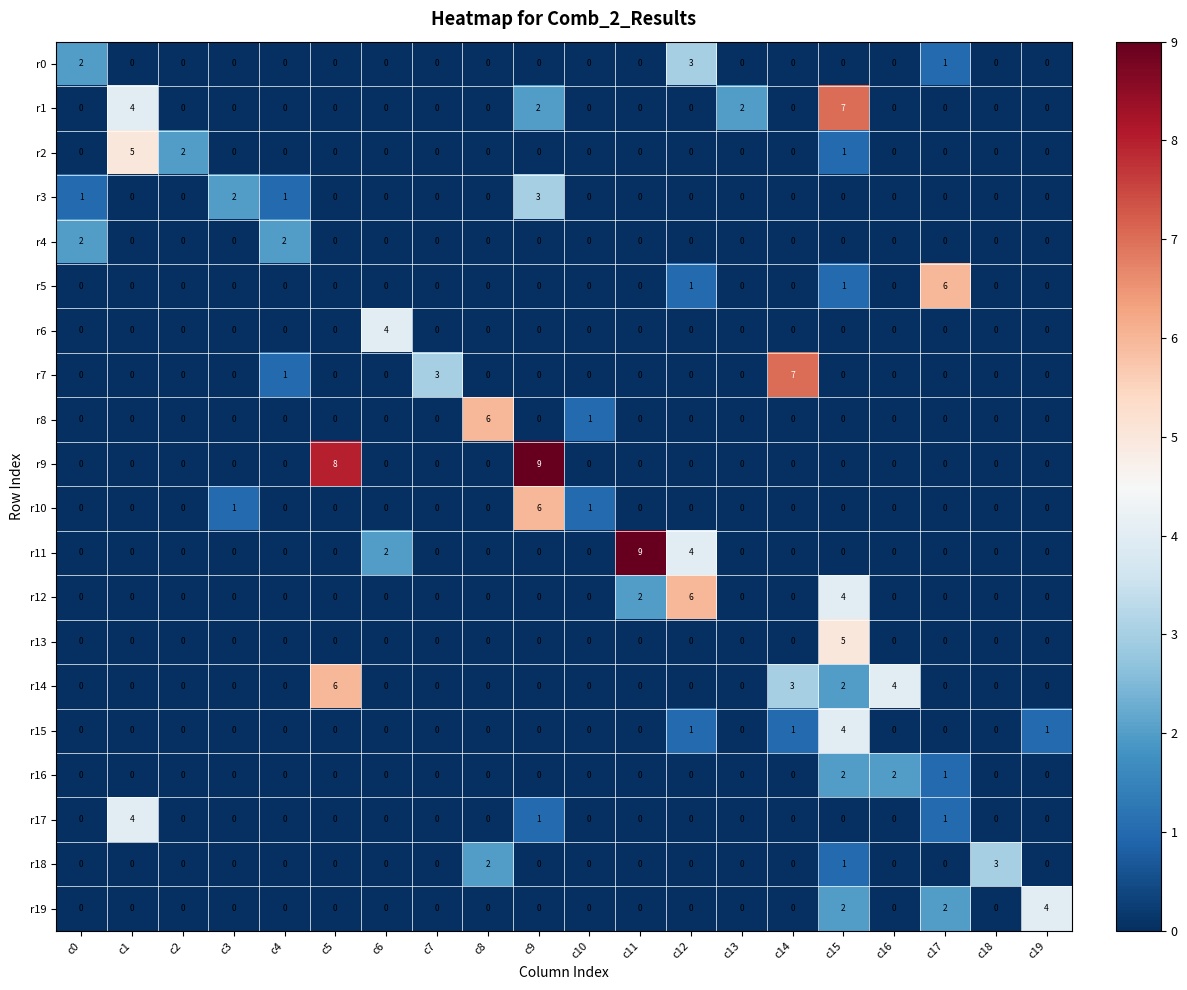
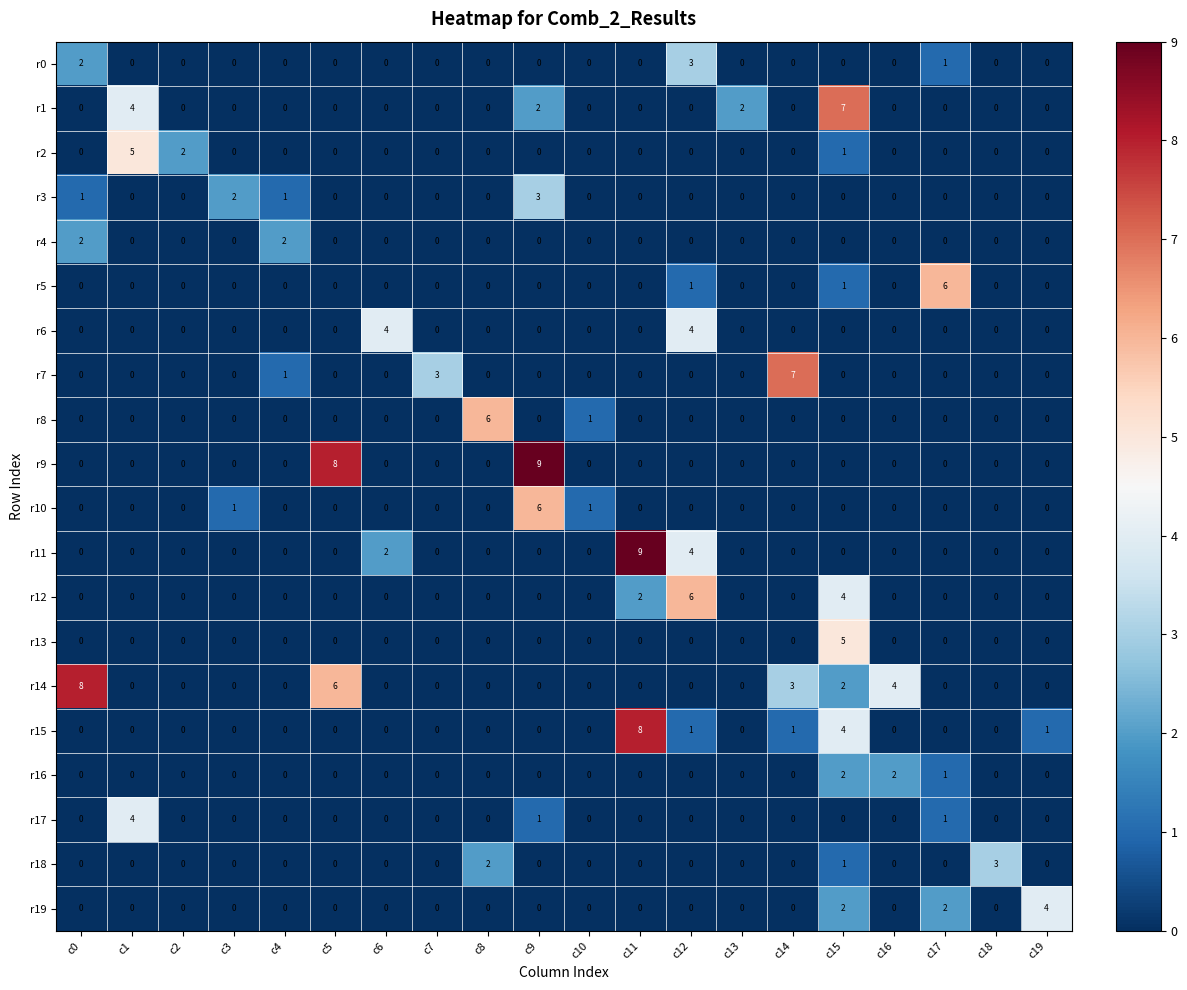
  {
    "r6": {
      "c0": 0,
      "c1": 0,
      "c2": 0,
      "c3": 0,
      "c4": 0,
      "c5": 0,
      "c6": 4,
      "c7": 0,
      "c8": 0,
      "c9": 0,
      "c10": 0,
      "c11": 0,
-     "c12": 0,
+     "c12": 4,
      "c13": 0,
      "c14": 0,
      "c15": 0,
      "c16": 0,
      "c17": 0,
      "c18": 0,
      "c19": 0
    },
    "r14": {
-     "c0": 0,
+     "c0": 8,
      "c1": 0,
      "c2": 0,
      "c3": 0,
      "c4": 0,
      "c5": 6,
      "c6": 0,
      "c7": 0,
      "c8": 0,
      "c9": 0,
      "c10": 0,
      "c11": 0,
      "c12": 0,
      "c13": 0,
      "c14": 3,
      "c15": 2,
      "c16": 4,
      "c17": 0,
      "c18": 0,
      "c19": 0
    },
    "r15": {
      "c0": 0,
      "c1": 0,
      "c2": 0,
      "c3": 0,
      "c4": 0,
      "c5": 0,
      "c6": 0,
      "c7": 0,
      "c8": 0,
      "c9": 0,
      "c10": 0,
-     "c11": 0,
+     "c11": 8,
      "c12": 1,
      "c13": 0,
      "c14": 1,
      "c15": 4,
      "c16": 0,
      "c17": 0,
      "c18": 0,
      "c19": 1
    }
  }
